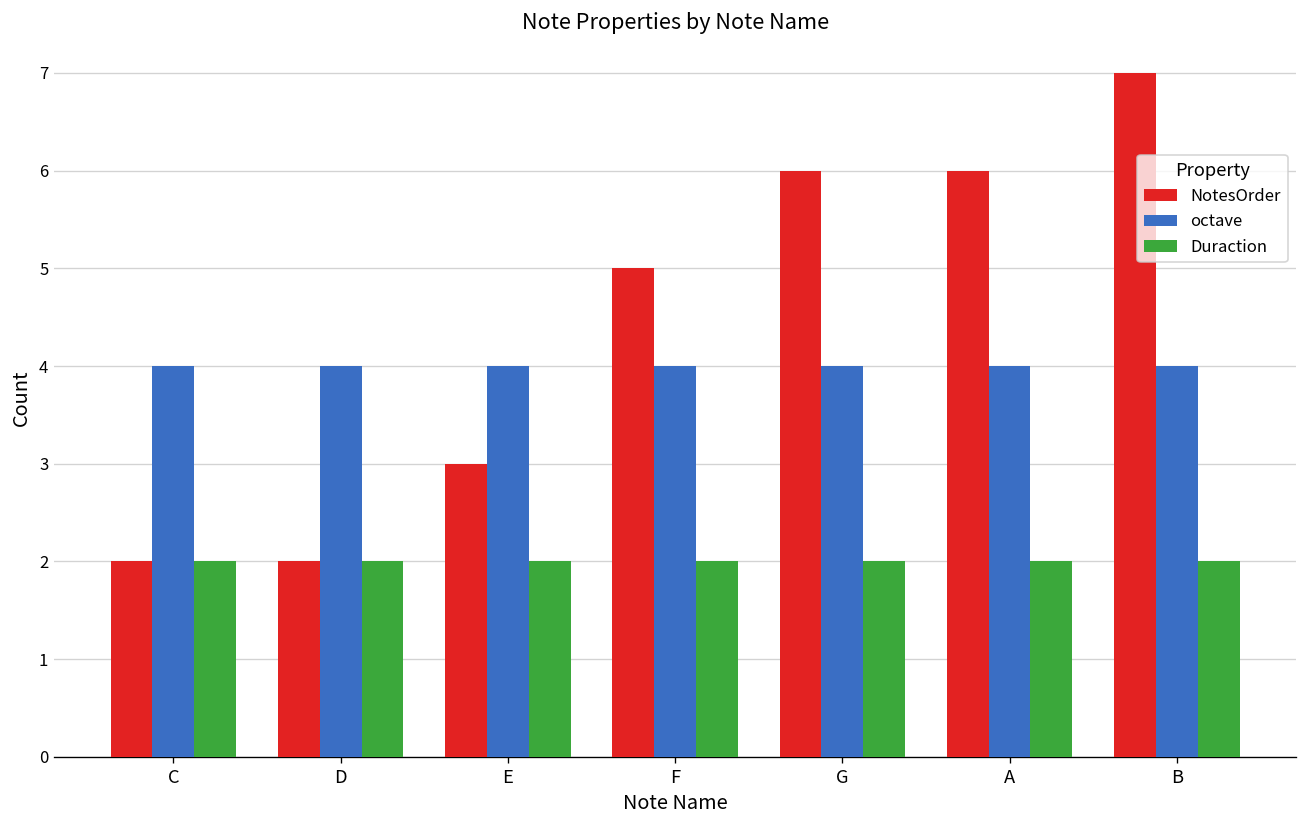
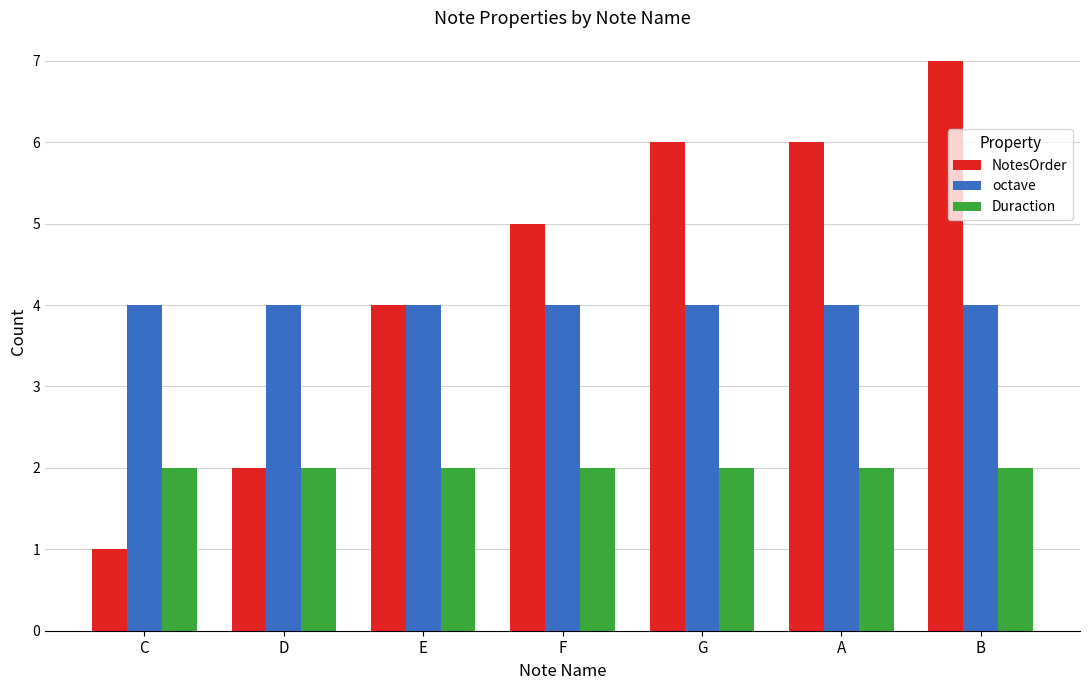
  {
    "NotesOrder": {
-     "C": 2,
+     "C": 1,
      "D": 2,
-     "E": 3,
+     "E": 4,
      "F": 5,
      "G": 6,
      "A": 6,
      "B": 7
    },
    "octave": {
      "C": 4,
      "D": 4,
      "E": 4,
      "F": 4,
      "G": 4,
      "A": 4,
      "B": 4
    },
    "Duraction": {
      "C": 2,
      "D": 2,
      "E": 2,
      "F": 2,
      "G": 2,
      "A": 2,
      "B": 2
    }
  }
